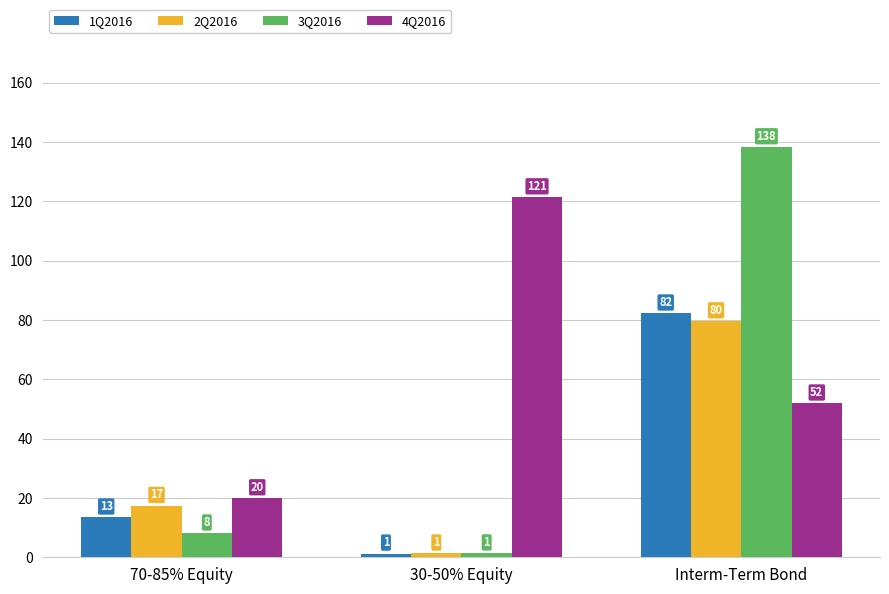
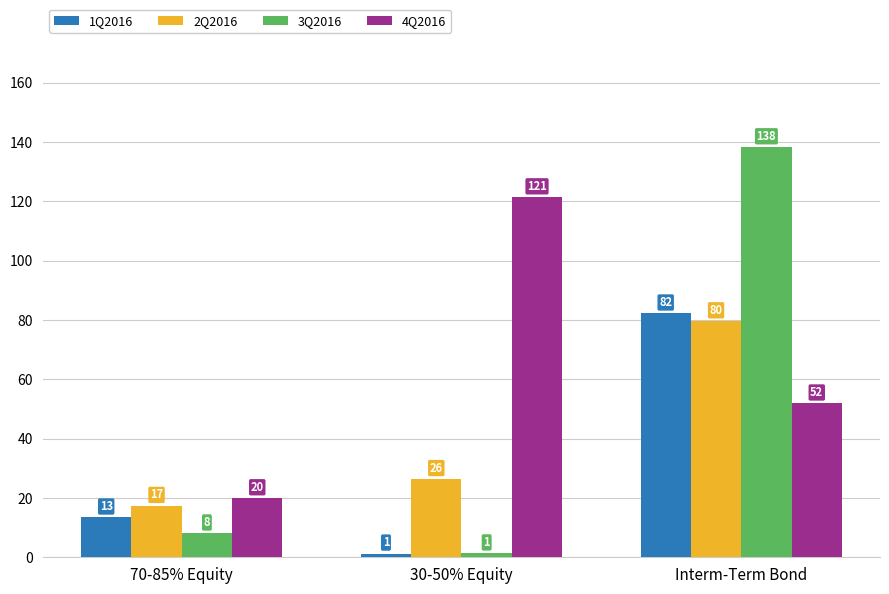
  {
    "2Q2016": {
-     "30-50% Equity": 1
+     "30-50% Equity": 26
    }
  }
